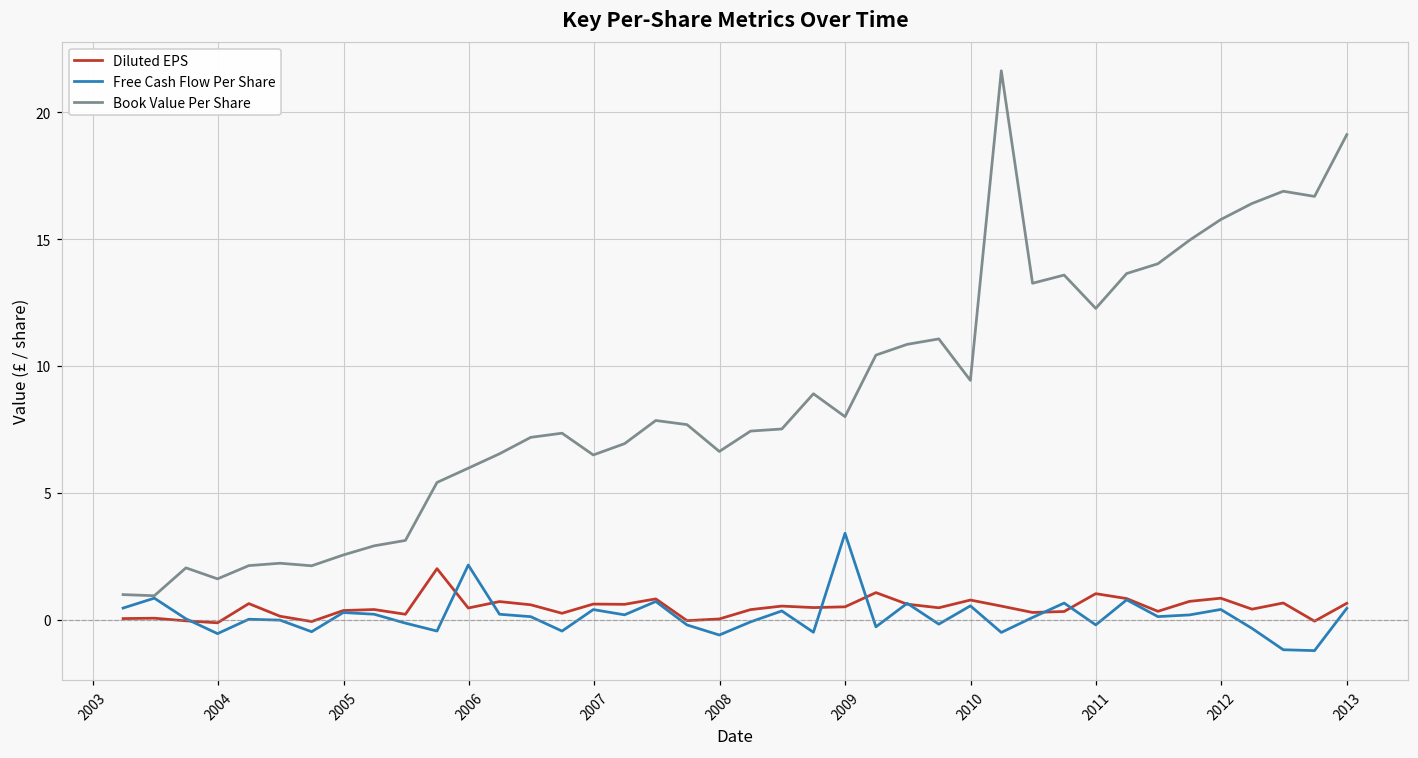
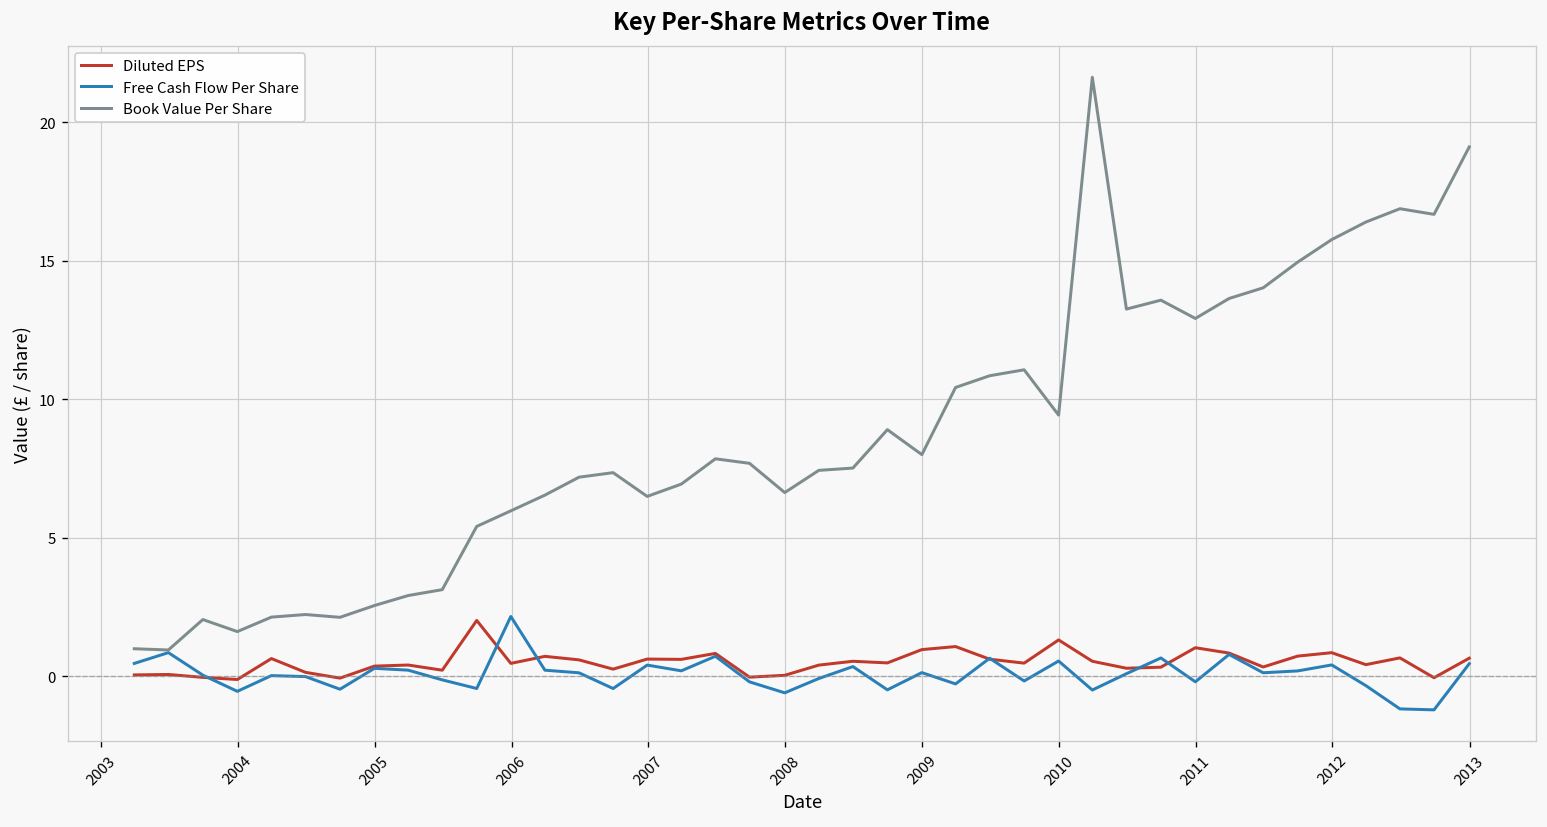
  {
    "Diluted EPS": {
      "2004": -0.1,
      "2008": 0.0,
-     "2009": 0.5,
-     "2010": 0.8,
+     "2009": 1.0,
+     "2010": 1.3,
      "2011": 1.0,
      "2013": 0.7
    },
    "Free Cash Flow Per Share": {
      "2004": -0.5,
      "2008": -0.6,
-     "2009": 3.4,
+     "2009": 0.1,
      "2010": 0.6,
      "2011": -0.2,
      "2013": 0.5
    },
    "Book Value Per Share": {
      "2004": 1.6,
      "2005": 2.6,
      "2008": 6.6,
      "2009": 8.0,
      "2010": 9.4,
-     "2011": 12.3,
+     "2011": 12.9,
      "2013": 19.1
    }
  }
